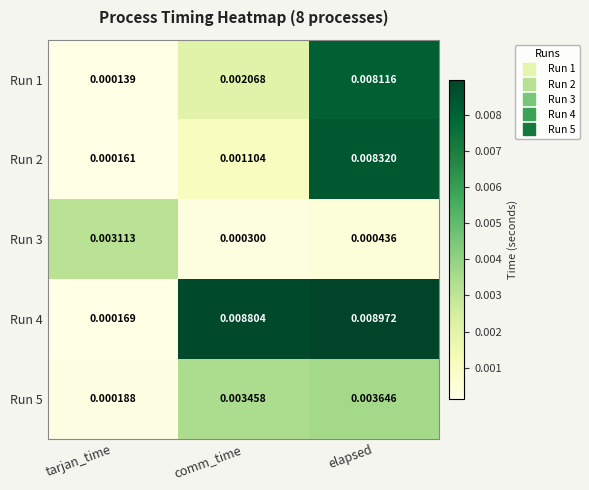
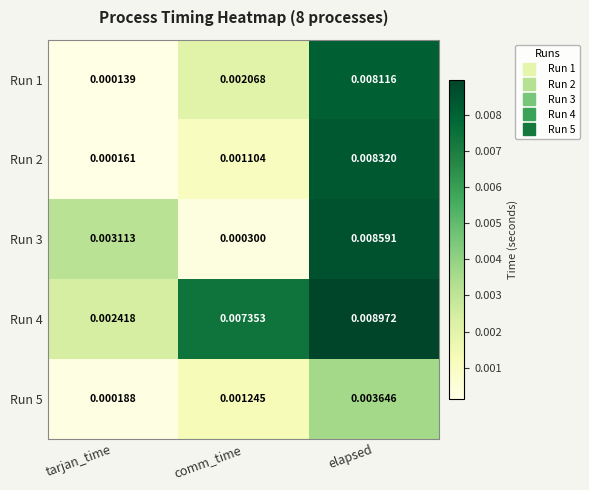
  {
    "Run 1": {
      "tarjan_time": 0.000139,
      "comm_time": 0.002068,
      "elapsed": 0.008116
    },
    "Run 2": {
      "tarjan_time": 0.000161,
      "comm_time": 0.001104,
      "elapsed": 0.008320
    },
    "Run 3": {
      "tarjan_time": 0.003113,
      "comm_time": 0.000300,
-     "elapsed": 0.000436
+     "elapsed": 0.008591
    },
    "Run 4": {
-     "tarjan_time": 0.000169,
-     "comm_time": 0.008804,
+     "tarjan_time": 0.002418,
+     "comm_time": 0.007353,
      "elapsed": 0.008972
    },
    "Run 5": {
      "tarjan_time": 0.000188,
-     "comm_time": 0.003458,
+     "comm_time": 0.001245,
      "elapsed": 0.003646
    }
  }
